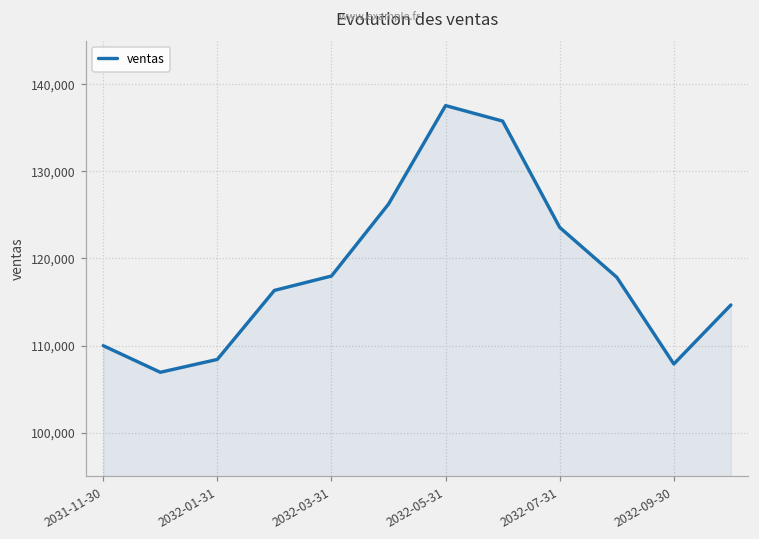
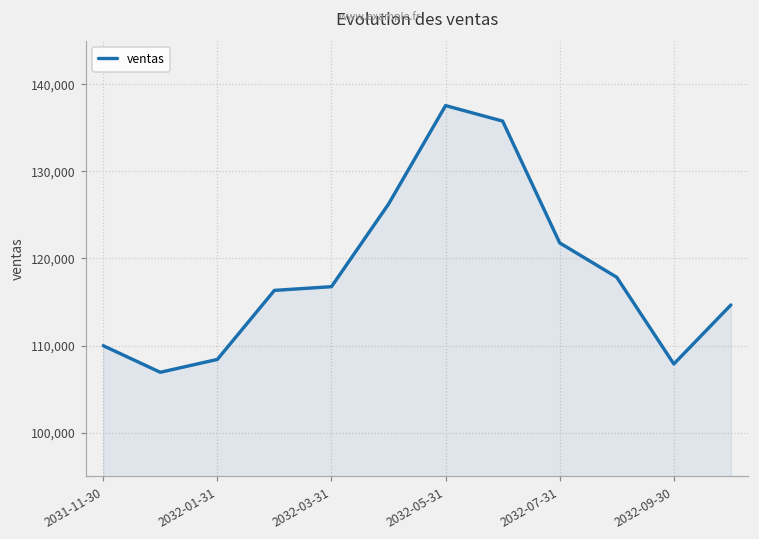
  {
    "2031-11-30": "110,000",
    "2032-01-31": "108,000",
-   "2032-03-31": "118,000",
+   "2032-03-31": "117,000",
    "2032-05-31": "138,000",
-   "2032-07-31": "124,000",
+   "2032-07-31": "122,000",
    "2032-09-30": "108,000"
  }
